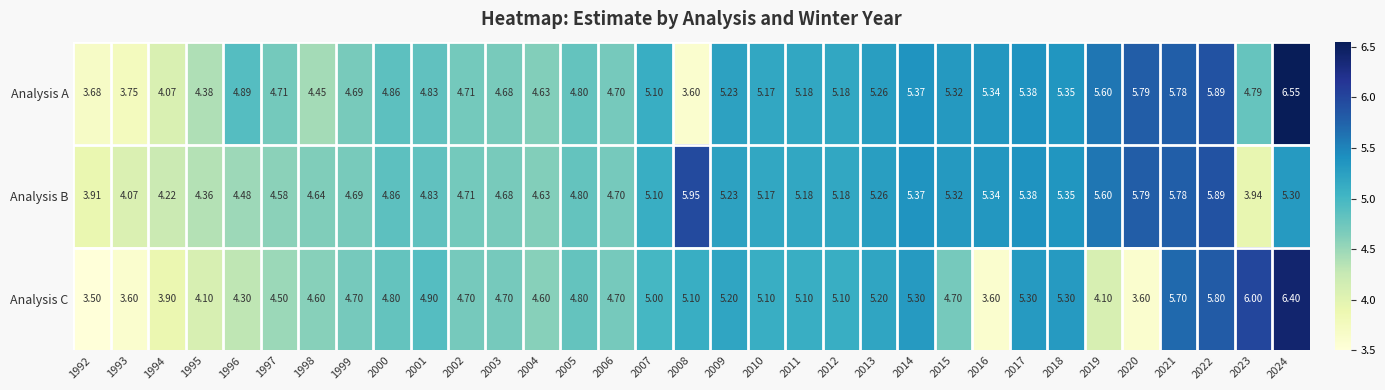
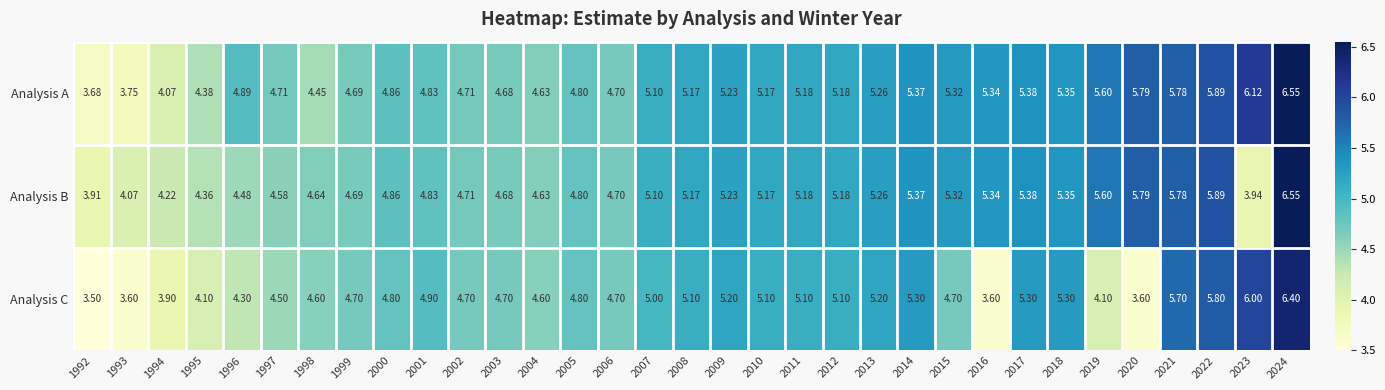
  {
    "Analysis A": {
      "1992": 3.68,
      "1993": 3.75,
      "1994": 4.07,
      "1995": 4.38,
      "1996": 4.89,
      "1997": 4.71,
      "1998": 4.45,
      "1999": 4.69,
      "2000": 4.86,
      "2001": 4.83,
      "2002": 4.71,
      "2003": 4.68,
      "2004": 4.63,
      "2005": 4.80,
      "2006": 4.70,
      "2007": 5.10,
-     "2008": 3.60,
+     "2008": 5.17,
      "2009": 5.23,
      "2010": 5.17,
      "2011": 5.18,
      "2012": 5.18,
      "2013": 5.26,
      "2014": 5.37,
      "2015": 5.32,
      "2016": 5.34,
      "2017": 5.38,
      "2018": 5.35,
      "2019": 5.60,
      "2020": 5.79,
      "2021": 5.78,
      "2022": 5.89,
-     "2023": 4.79,
+     "2023": 6.12,
      "2024": 6.55
    },
    "Analysis B": {
      "1992": 3.91,
      "1993": 4.07,
      "1994": 4.22,
      "1995": 4.36,
      "1996": 4.48,
      "1997": 4.58,
      "1998": 4.64,
      "1999": 4.69,
      "2000": 4.86,
      "2001": 4.83,
      "2002": 4.71,
      "2003": 4.68,
      "2004": 4.63,
      "2005": 4.80,
      "2006": 4.70,
      "2007": 5.10,
-     "2008": 5.95,
+     "2008": 5.17,
      "2009": 5.23,
      "2010": 5.17,
      "2011": 5.18,
      "2012": 5.18,
      "2013": 5.26,
      "2014": 5.37,
      "2015": 5.32,
      "2016": 5.34,
      "2017": 5.38,
      "2018": 5.35,
      "2019": 5.60,
      "2020": 5.79,
      "2021": 5.78,
      "2022": 5.89,
      "2023": 3.94,
-     "2024": 5.30
+     "2024": 6.55
    },
    "Analysis C": {
      "1992": 3.50,
      "1993": 3.60,
      "1994": 3.90,
      "1995": 4.10,
      "1996": 4.30,
      "1997": 4.50,
      "1998": 4.60,
      "1999": 4.70,
      "2000": 4.80,
      "2001": 4.90,
      "2002": 4.70,
      "2003": 4.70,
      "2004": 4.60,
      "2005": 4.80,
      "2006": 4.70,
      "2007": 5.00,
      "2008": 5.10,
      "2009": 5.20,
      "2010": 5.10,
      "2011": 5.10,
      "2012": 5.10,
      "2013": 5.20,
      "2014": 5.30,
      "2015": 4.70,
      "2016": 3.60,
      "2017": 5.30,
      "2018": 5.30,
      "2019": 4.10,
      "2020": 3.60,
      "2021": 5.70,
      "2022": 5.80,
      "2023": 6.00,
      "2024": 6.40
    }
  }
